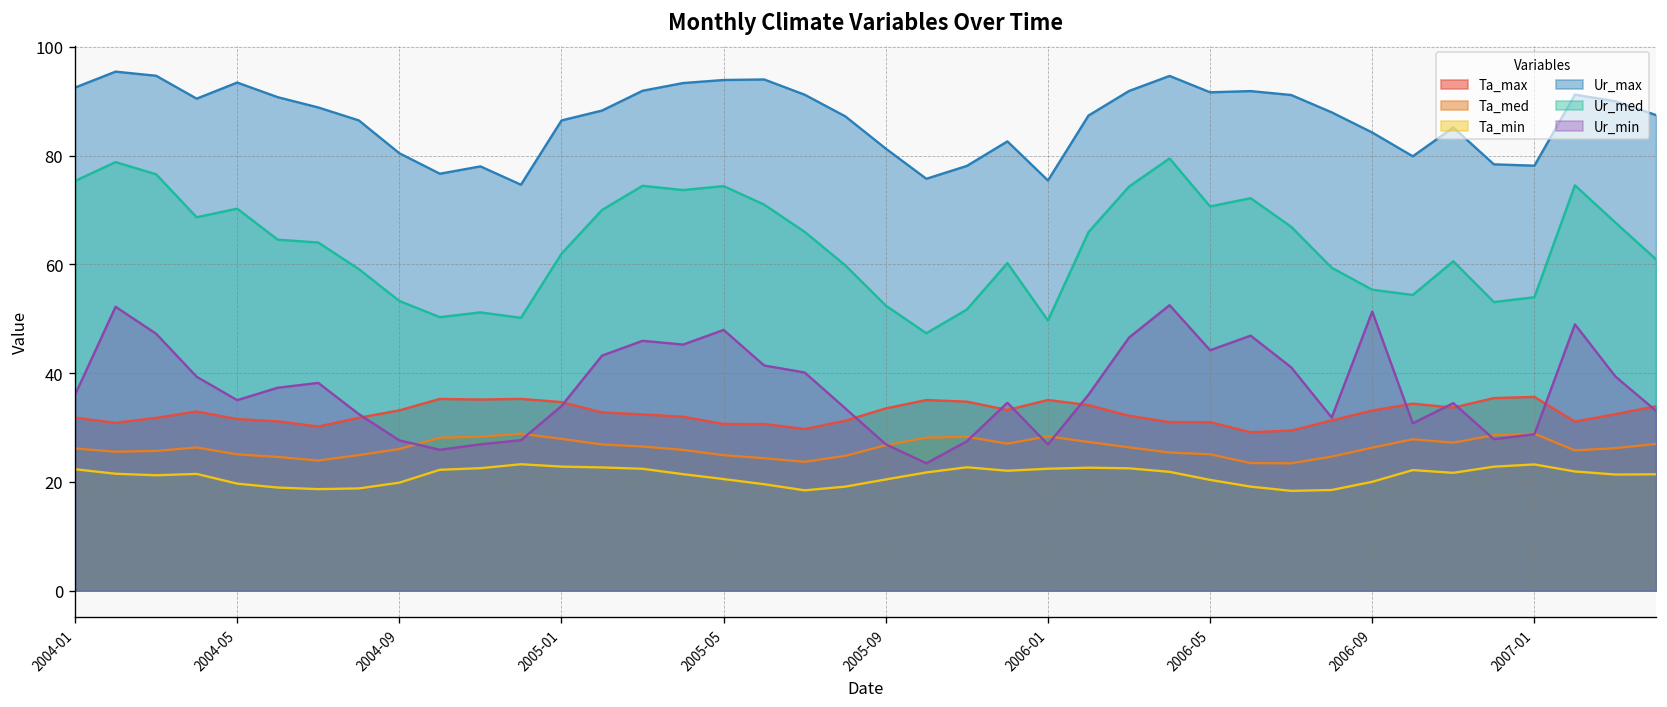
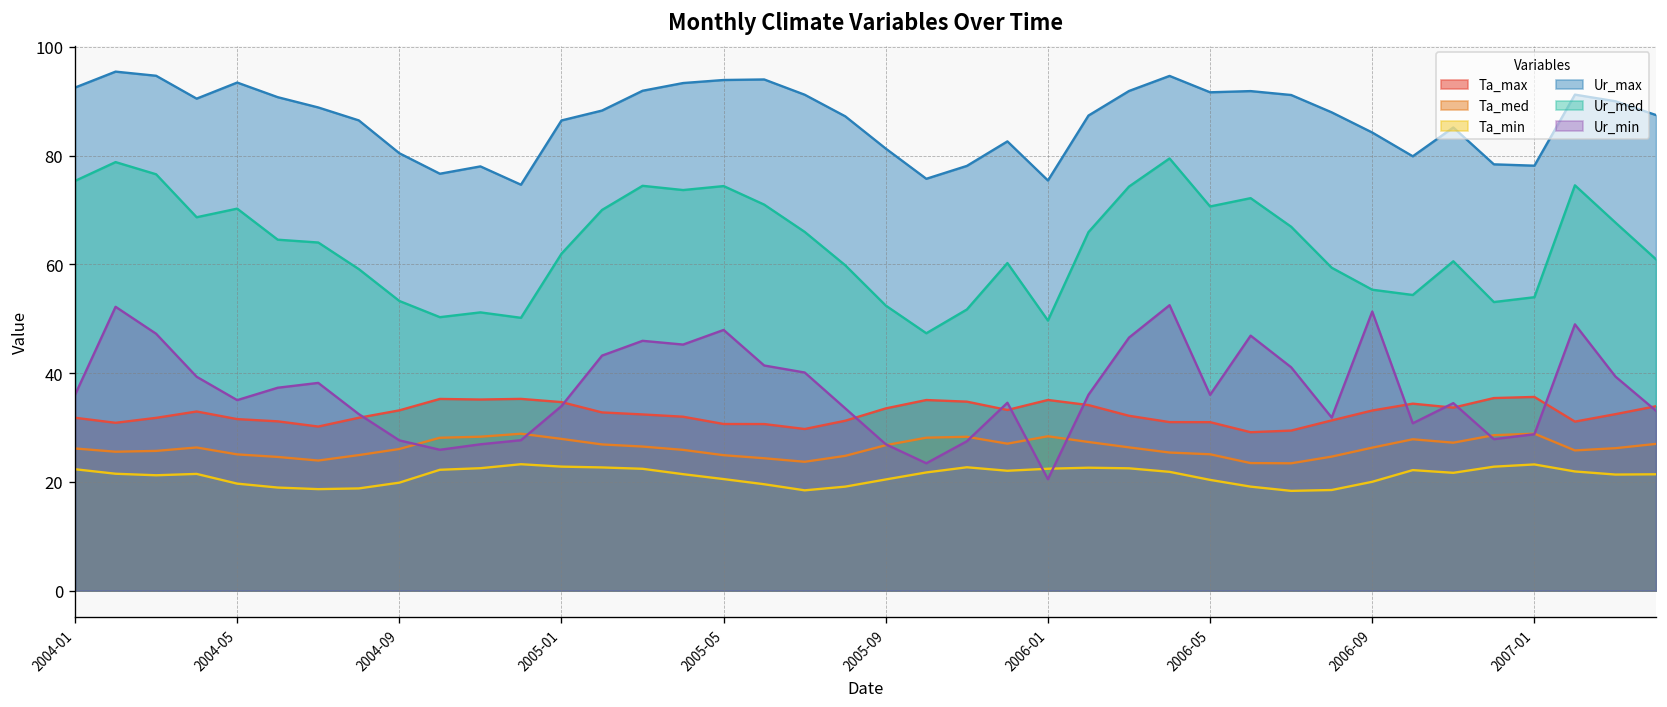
  {
    "Ur_min": {
      "2004-01": 36,
      "2004-05": 35,
      "2004-09": 28,
      "2005-01": 34,
      "2005-05": 48,
-     "2006-01": 27,
-     "2006-05": 44,
+     "2006-01": 21,
+     "2006-05": 36,
      "2006-09": 51
    }
  }
